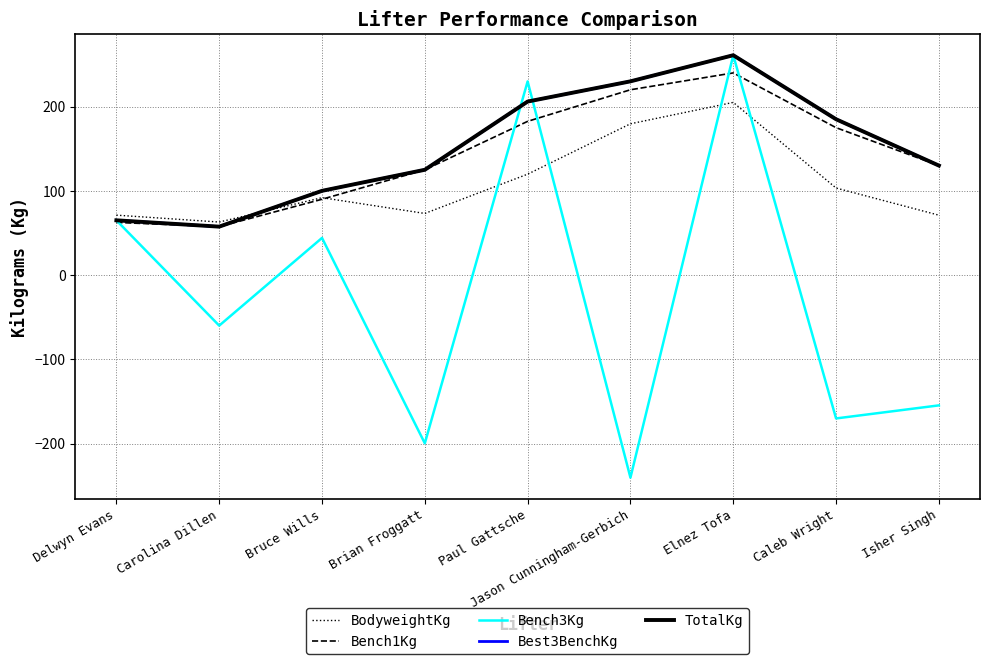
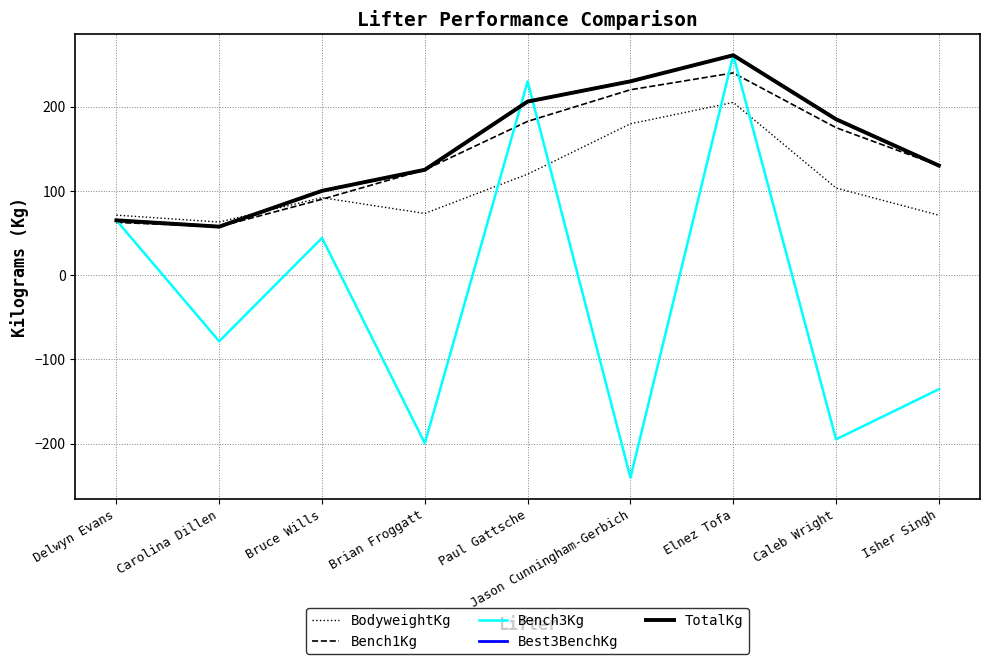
  {
    "Bench3Kg": {
-     "Carolina Dillen": -60,
+     "Carolina Dillen": -80,
      "Bruce Wills": 40,
      "Brian Froggatt": -200,
      "Paul Gattsche": 230,
      "Jason Cunningham-Gerbich": -240,
-     "Caleb Wright": -170,
-     "Isher Singh": -150
+     "Caleb Wright": -200,
+     "Isher Singh": -140
    }
  }
